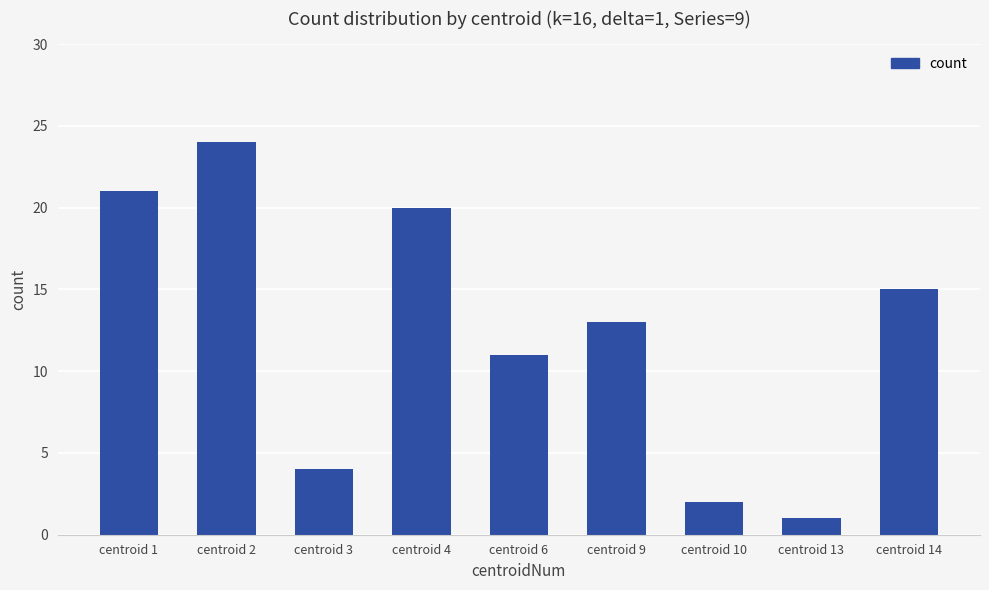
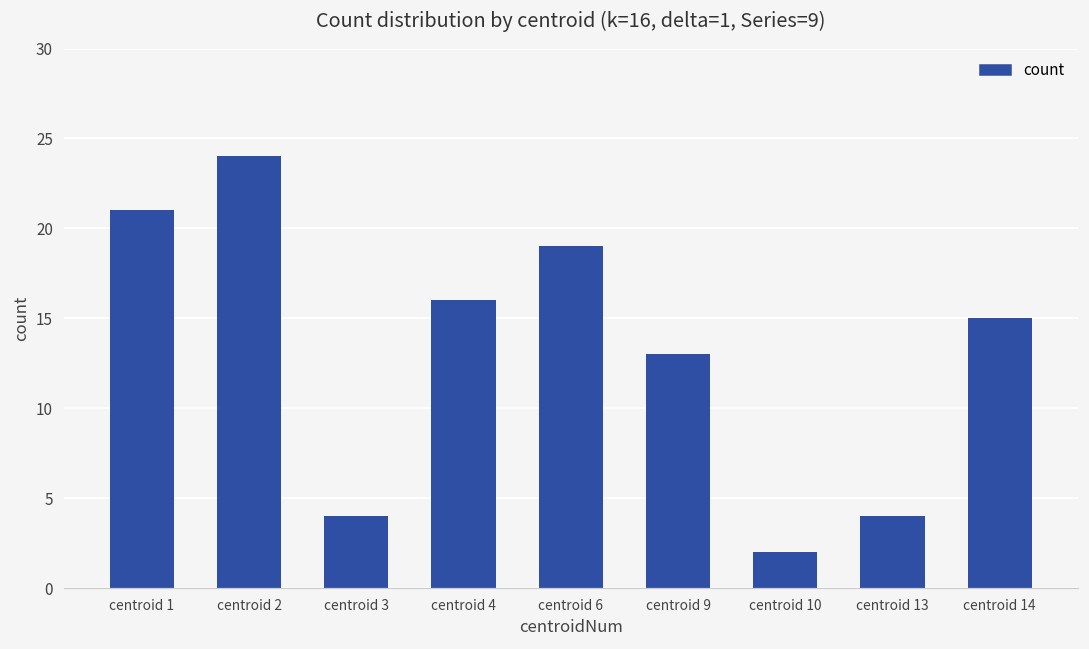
  {
    "centroid 1": 21,
    "centroid 2": 24,
    "centroid 3": 4,
-   "centroid 4": 20,
-   "centroid 6": 11,
+   "centroid 4": 16,
+   "centroid 6": 19,
    "centroid 9": 13,
    "centroid 10": 2,
-   "centroid 13": 1,
+   "centroid 13": 4,
    "centroid 14": 15
  }
